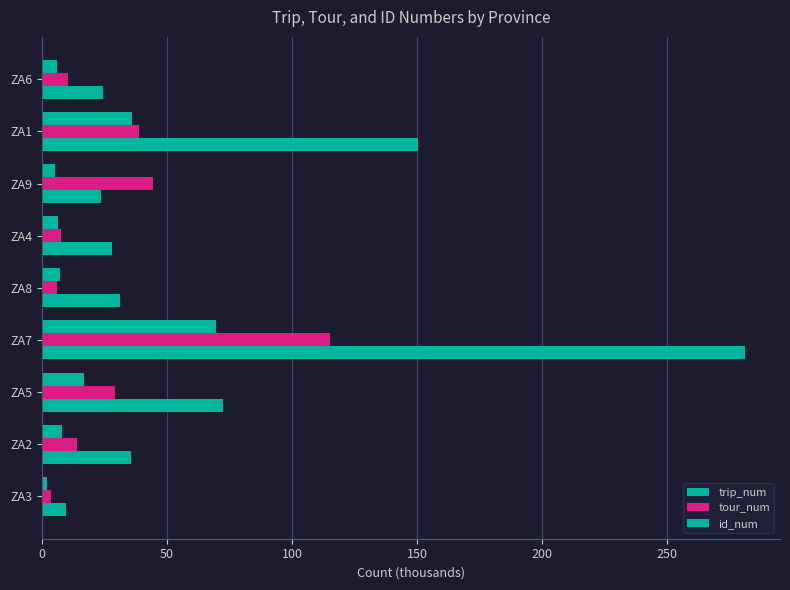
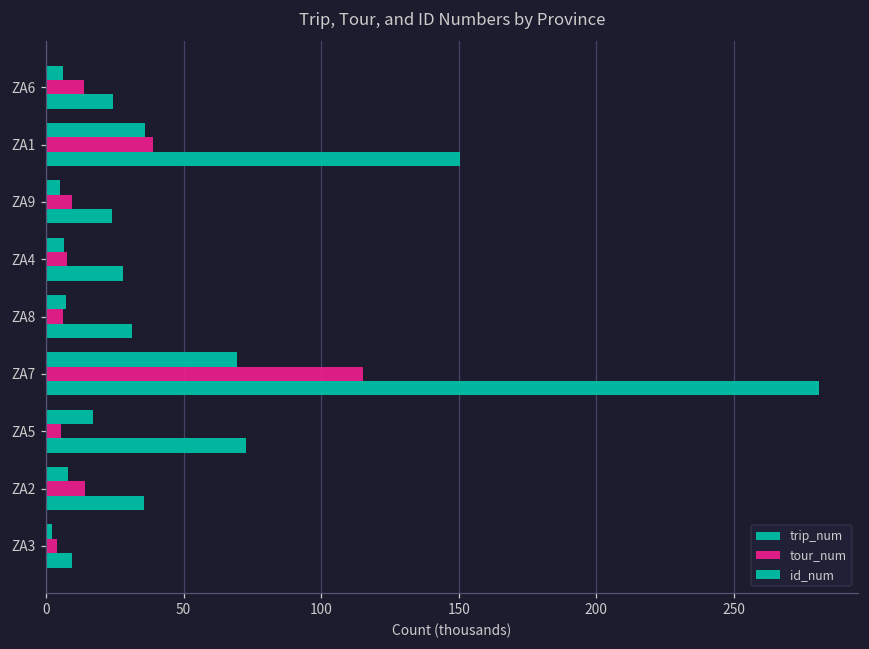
  {
    "tour_num": {
-     "ZA6": 10,
+     "ZA6": 14,
      "ZA1": 39,
-     "ZA9": 44,
+     "ZA9": 9,
      "ZA4": 8,
      "ZA8": 6,
      "ZA7": 115,
-     "ZA5": 29,
+     "ZA5": 5,
      "ZA2": 14,
      "ZA3": 4
    }
  }
